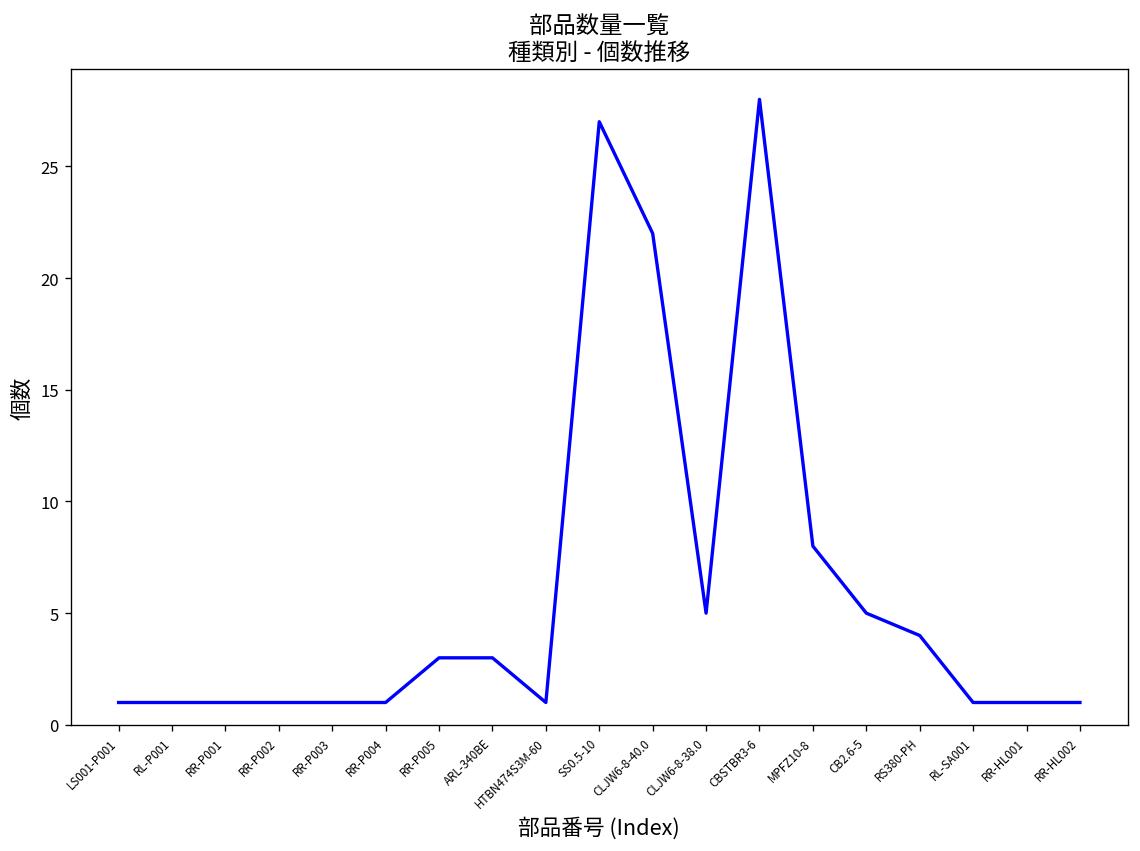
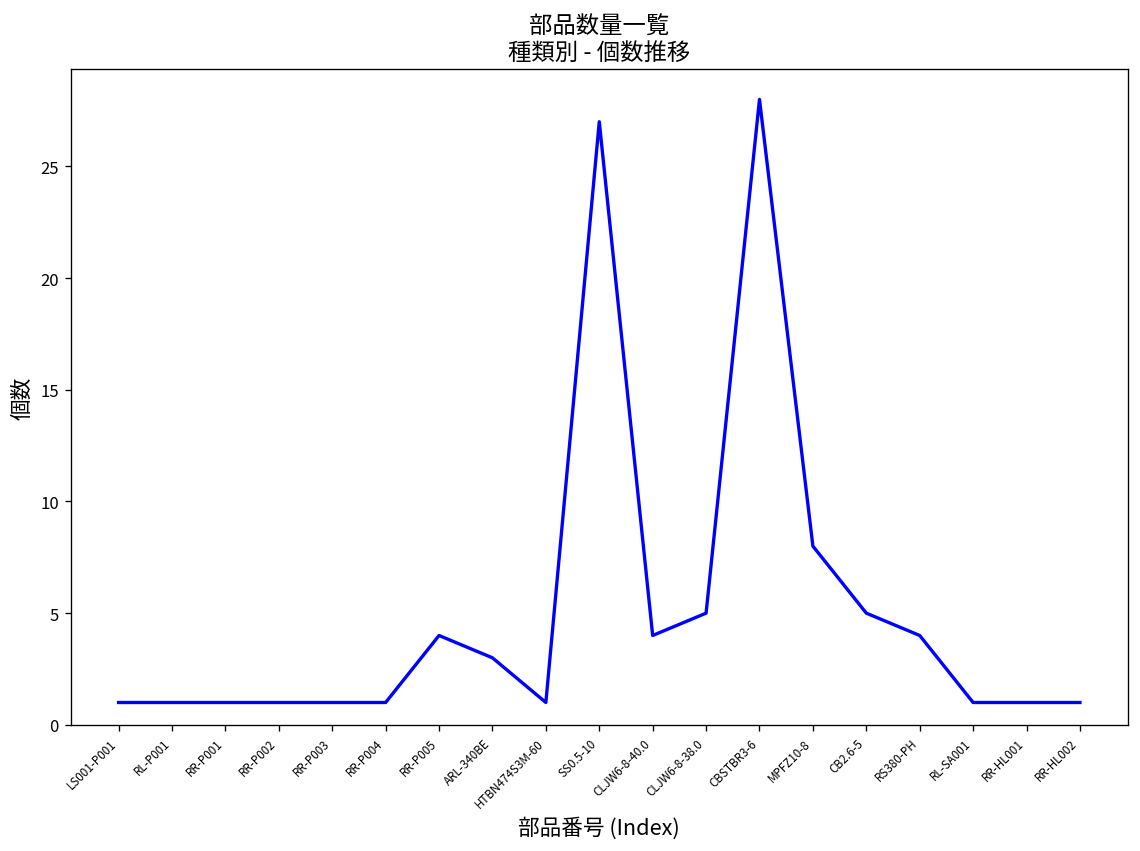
  {
    "LS001-P001": 1,
    "RL-P001": 1,
    "RR-P001": 1,
    "RR-P002": 1,
    "RR-P003": 1,
    "RR-P004": 1,
-   "RR-P005": 3,
+   "RR-P005": 4,
    "ARL-340BE": 3,
    "HTBN474S3M-60": 1,
    "SS0.5-10": 27,
-   "CLJW6-8-40.0": 22,
+   "CLJW6-8-40.0": 4,
    "CLJW6-8-38.0": 5,
    "CBSTBR3-6": 28,
    "MPFZ10-8": 8,
    "CB2.6-5": 5,
    "RS380-PH": 4,
    "RL-SA001": 1,
    "RR-HL001": 1,
    "RR-HL002": 1
  }
